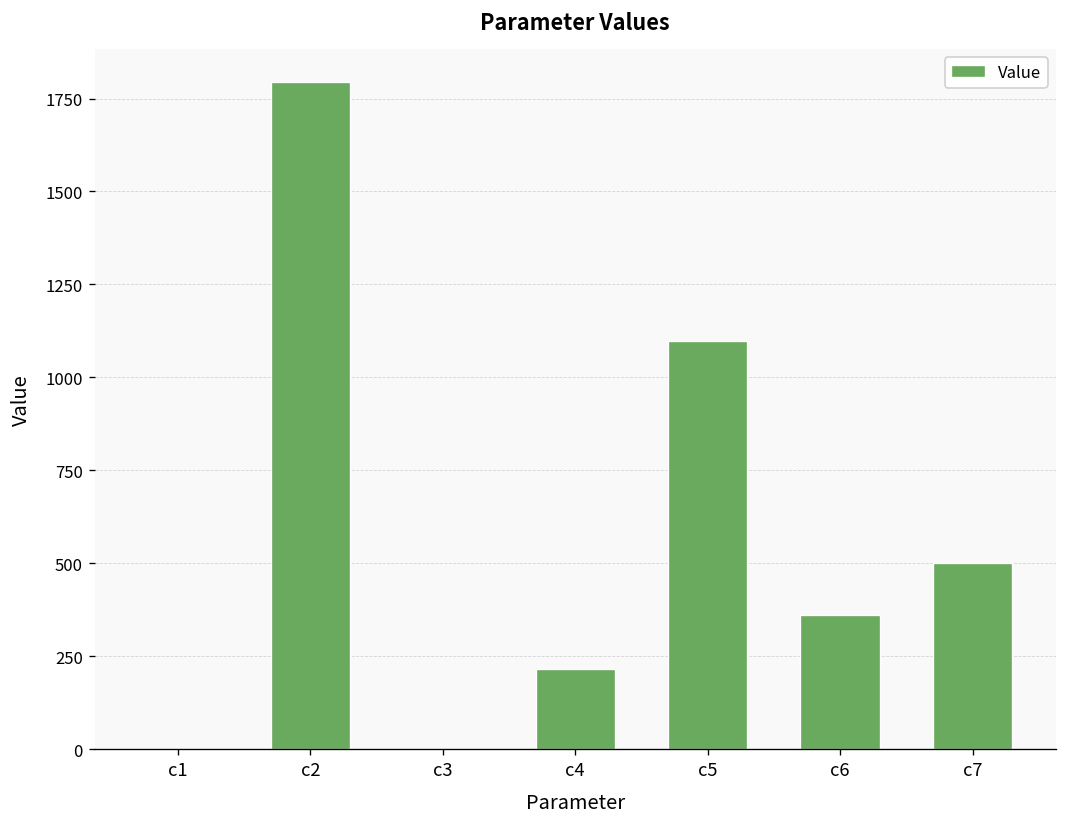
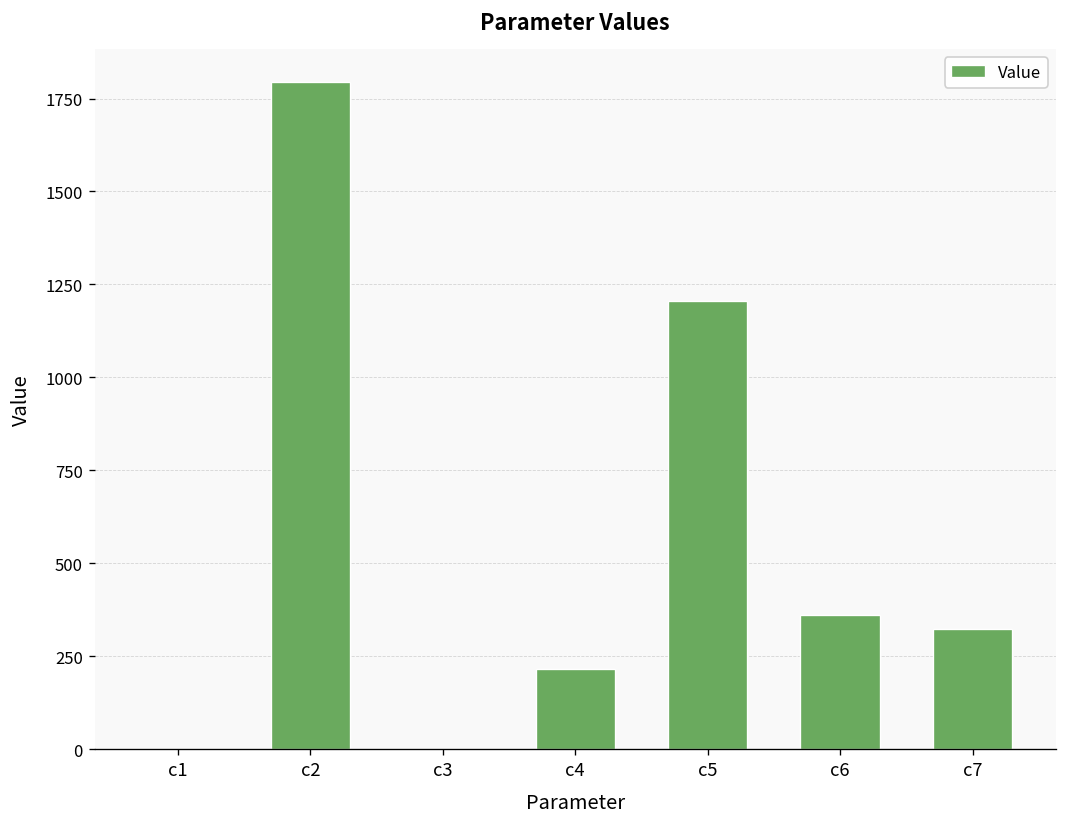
  {
    "c2": 1790,
    "c4": 220,
-   "c5": 1100,
+   "c5": 1210,
    "c6": 360,
-   "c7": 500
+   "c7": 320
  }
